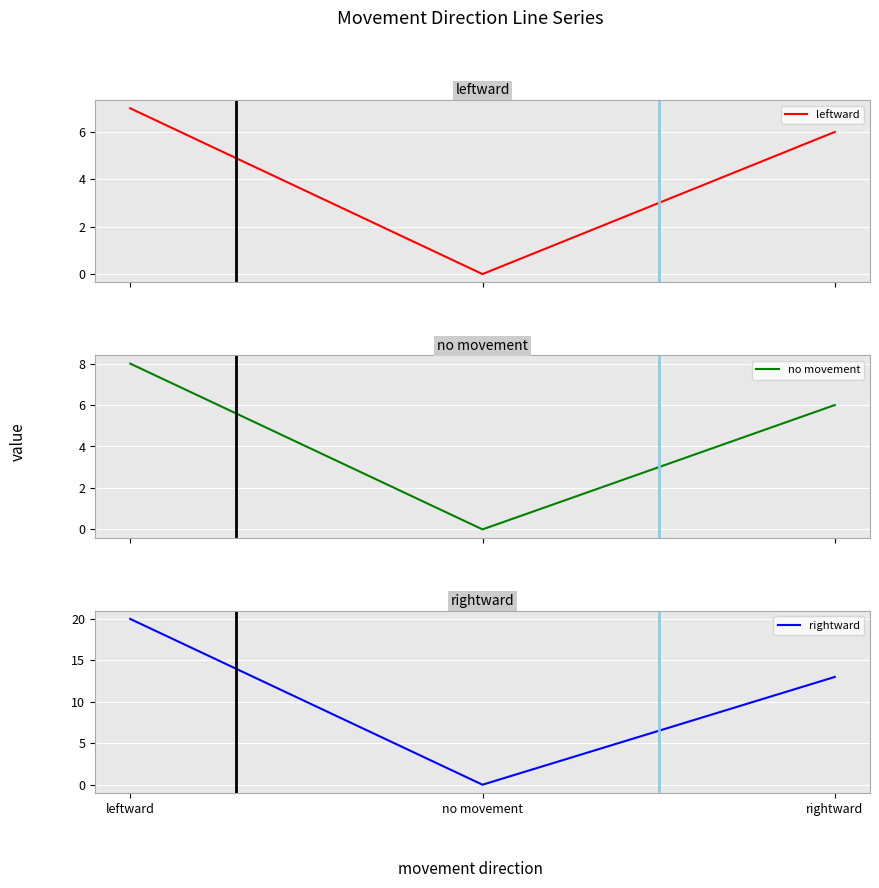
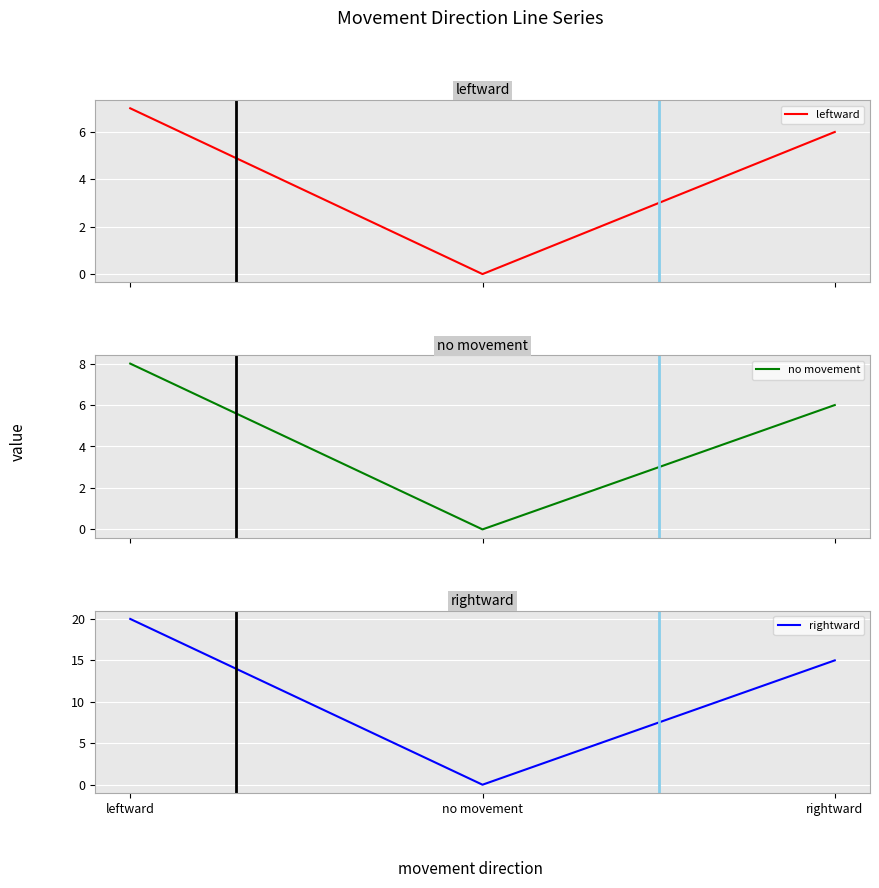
  {
    "rightward": {
      "leftward": 20,
      "no movement": 0,
-     "rightward": 13
+     "rightward": 15
    }
  }
